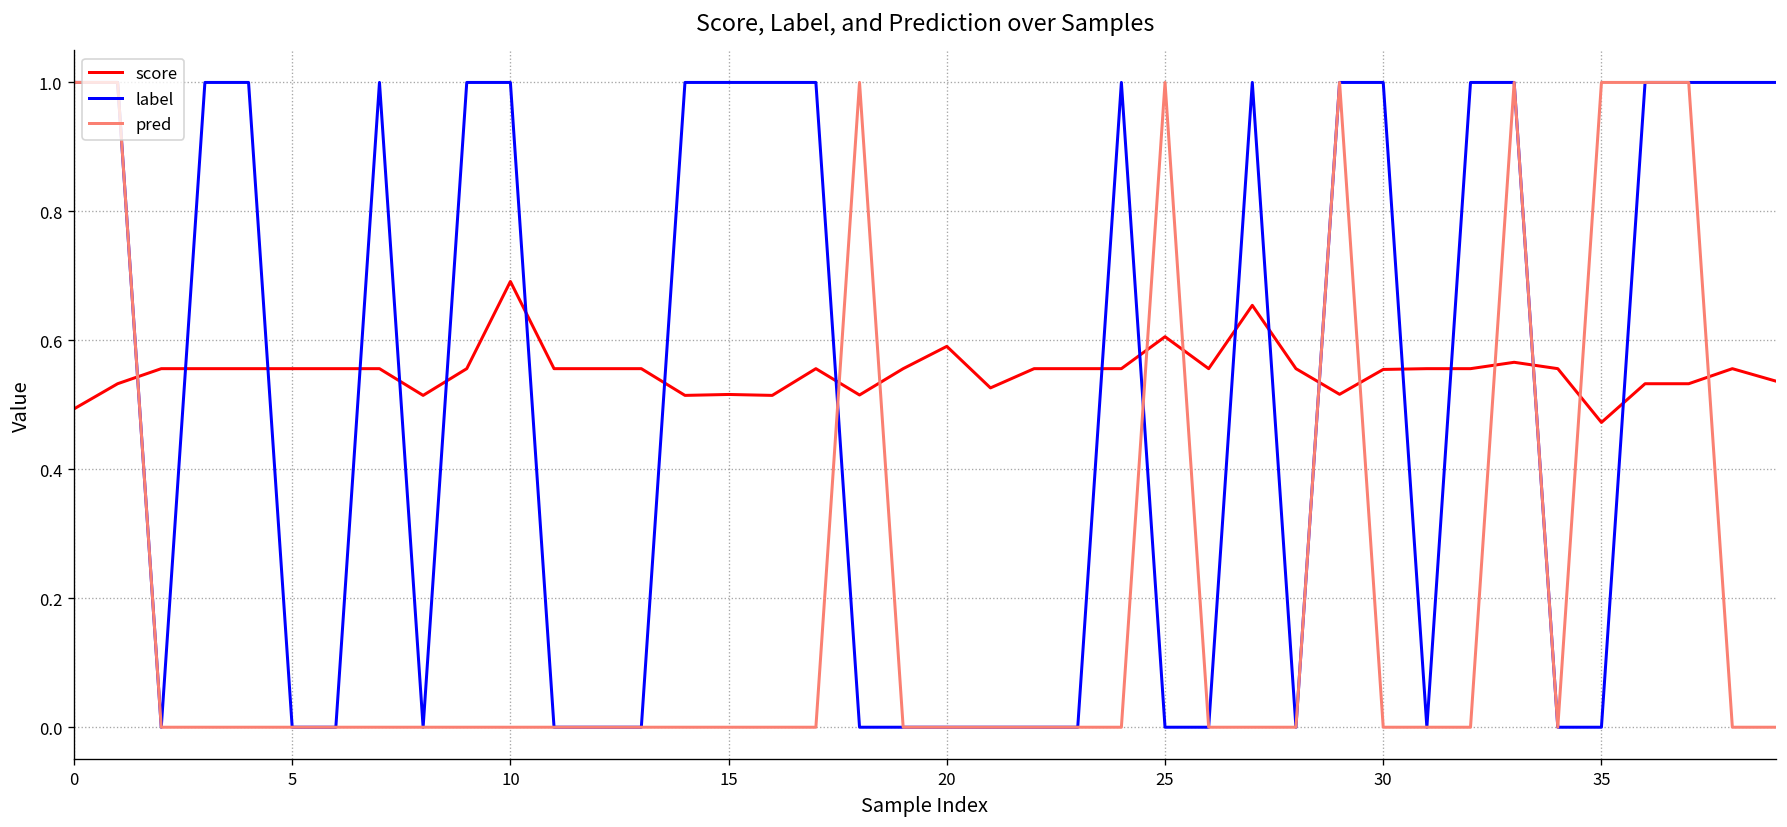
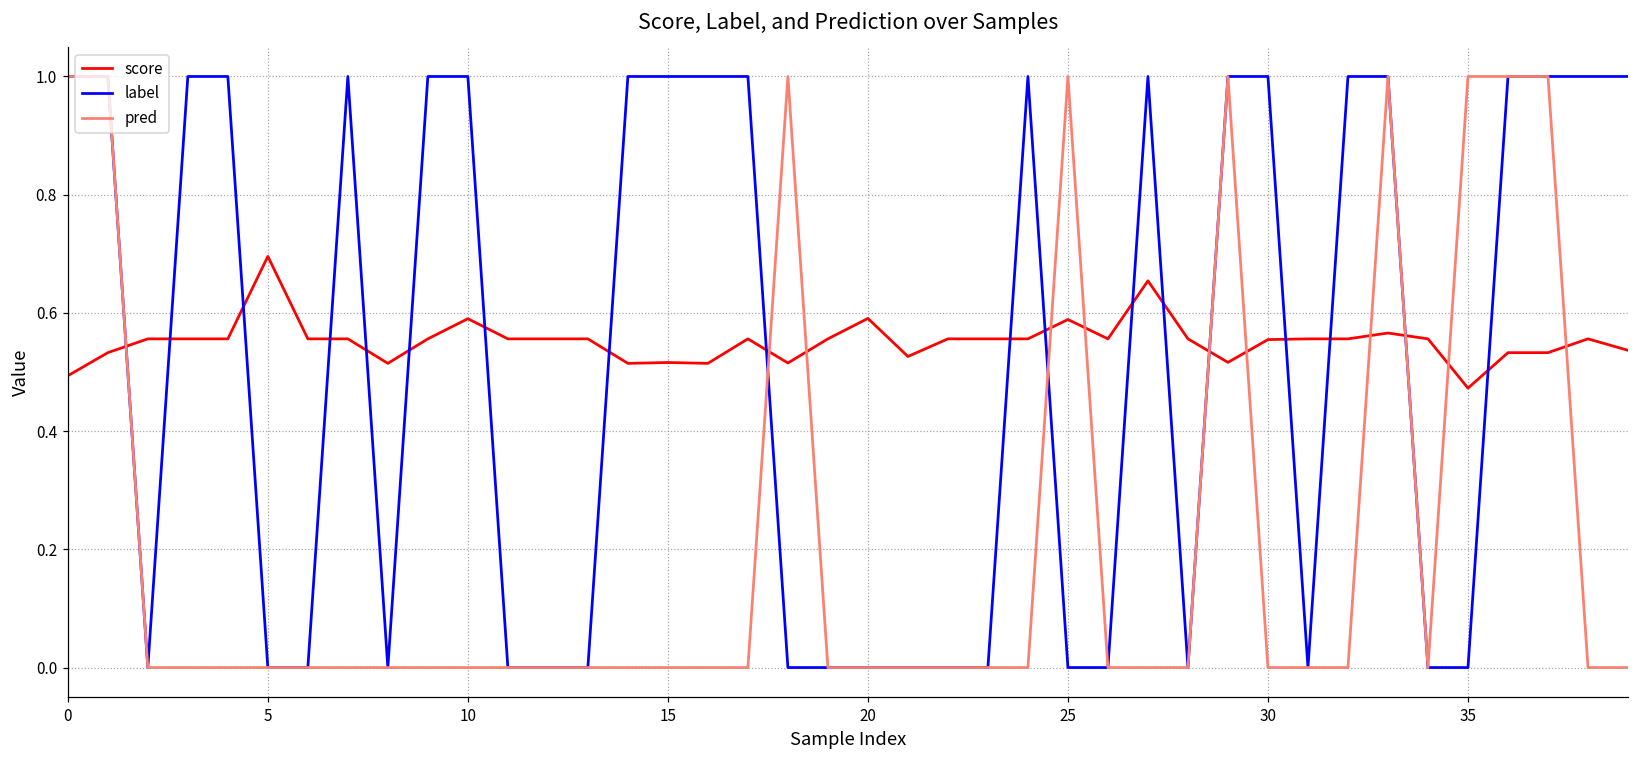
  {
    "score": {
      "0": 0.49,
-     "5": 0.56,
-     "10": 0.69,
+     "5": 0.70,
+     "10": 0.59,
      "15": 0.52,
      "20": 0.59,
-     "25": 0.61,
+     "25": 0.59,
      "30": 0.55,
      "35": 0.47
    },
    "label": {
      "10": 1.00,
      "15": 1.00,
      "25": 0.00,
      "30": 1.00,
      "35": 0.00
    },
    "pred": {
      "10": 0.00,
      "15": 0.00,
      "25": 1.00,
      "30": 0.00,
      "35": 1.00
    }
  }
